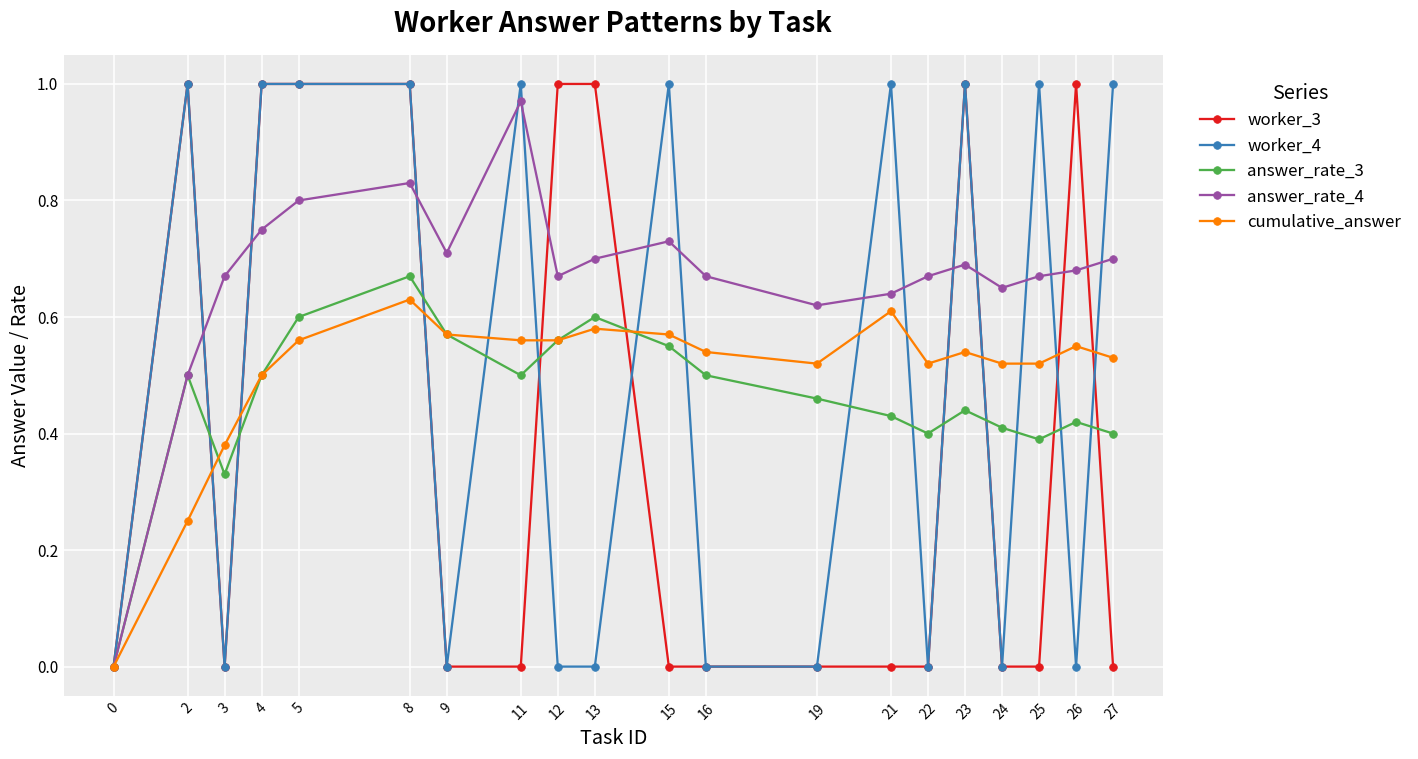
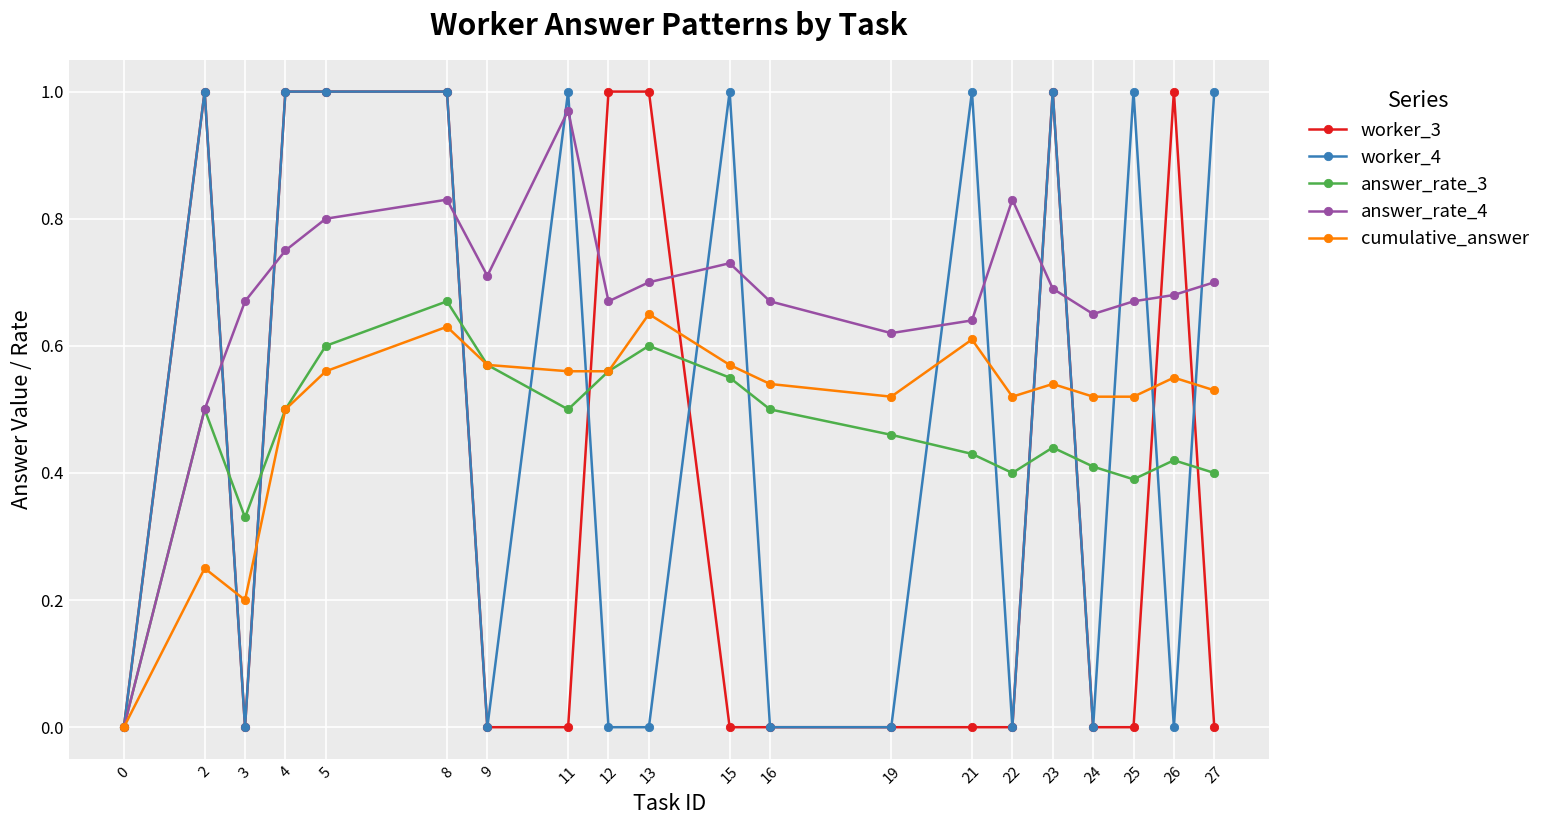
  {
    "worker_3": {
      "11": 0.00,
      "12": 1.00,
      "13": 1.00,
      "15": 0.00,
      "21": 0.00,
      "25": 0.00,
      "26": 1.00,
      "27": 0.00
    },
    "worker_4": {
      "11": 1.00,
      "12": 0.00,
      "13": 0.00,
      "15": 1.00,
      "21": 1.00,
      "25": 1.00,
      "26": 0.00,
      "27": 1.00
    },
    "answer_rate_3": {
      "3": 0.33,
      "5": 0.60,
      "8": 0.67,
      "11": 0.50,
      "13": 0.60,
      "15": 0.55,
      "16": 0.50,
      "19": 0.46,
      "21": 0.43,
      "22": 0.40,
      "23": 0.44,
      "24": 0.41,
      "25": 0.39,
      "26": 0.42,
      "27": 0.40
    },
    "answer_rate_4": {
      "3": 0.67,
      "4": 0.75,
      "5": 0.80,
      "8": 0.83,
      "9": 0.71,
      "11": 0.97,
      "12": 0.67,
      "13": 0.70,
      "15": 0.73,
      "16": 0.67,
      "19": 0.62,
      "21": 0.64,
-     "22": 0.67,
+     "22": 0.83,
      "23": 0.69,
      "24": 0.65,
      "25": 0.67,
      "26": 0.68,
      "27": 0.70
    },
    "cumulative_answer": {
      "2": 0.25,
-     "3": 0.38,
+     "3": 0.20,
      "5": 0.56,
      "8": 0.63,
      "11": 0.56,
-     "13": 0.58,
+     "13": 0.65,
      "15": 0.57,
      "16": 0.54,
      "19": 0.52,
      "21": 0.61,
      "22": 0.52,
      "23": 0.54,
      "24": 0.52,
      "25": 0.52,
      "26": 0.55,
      "27": 0.53
    }
  }
